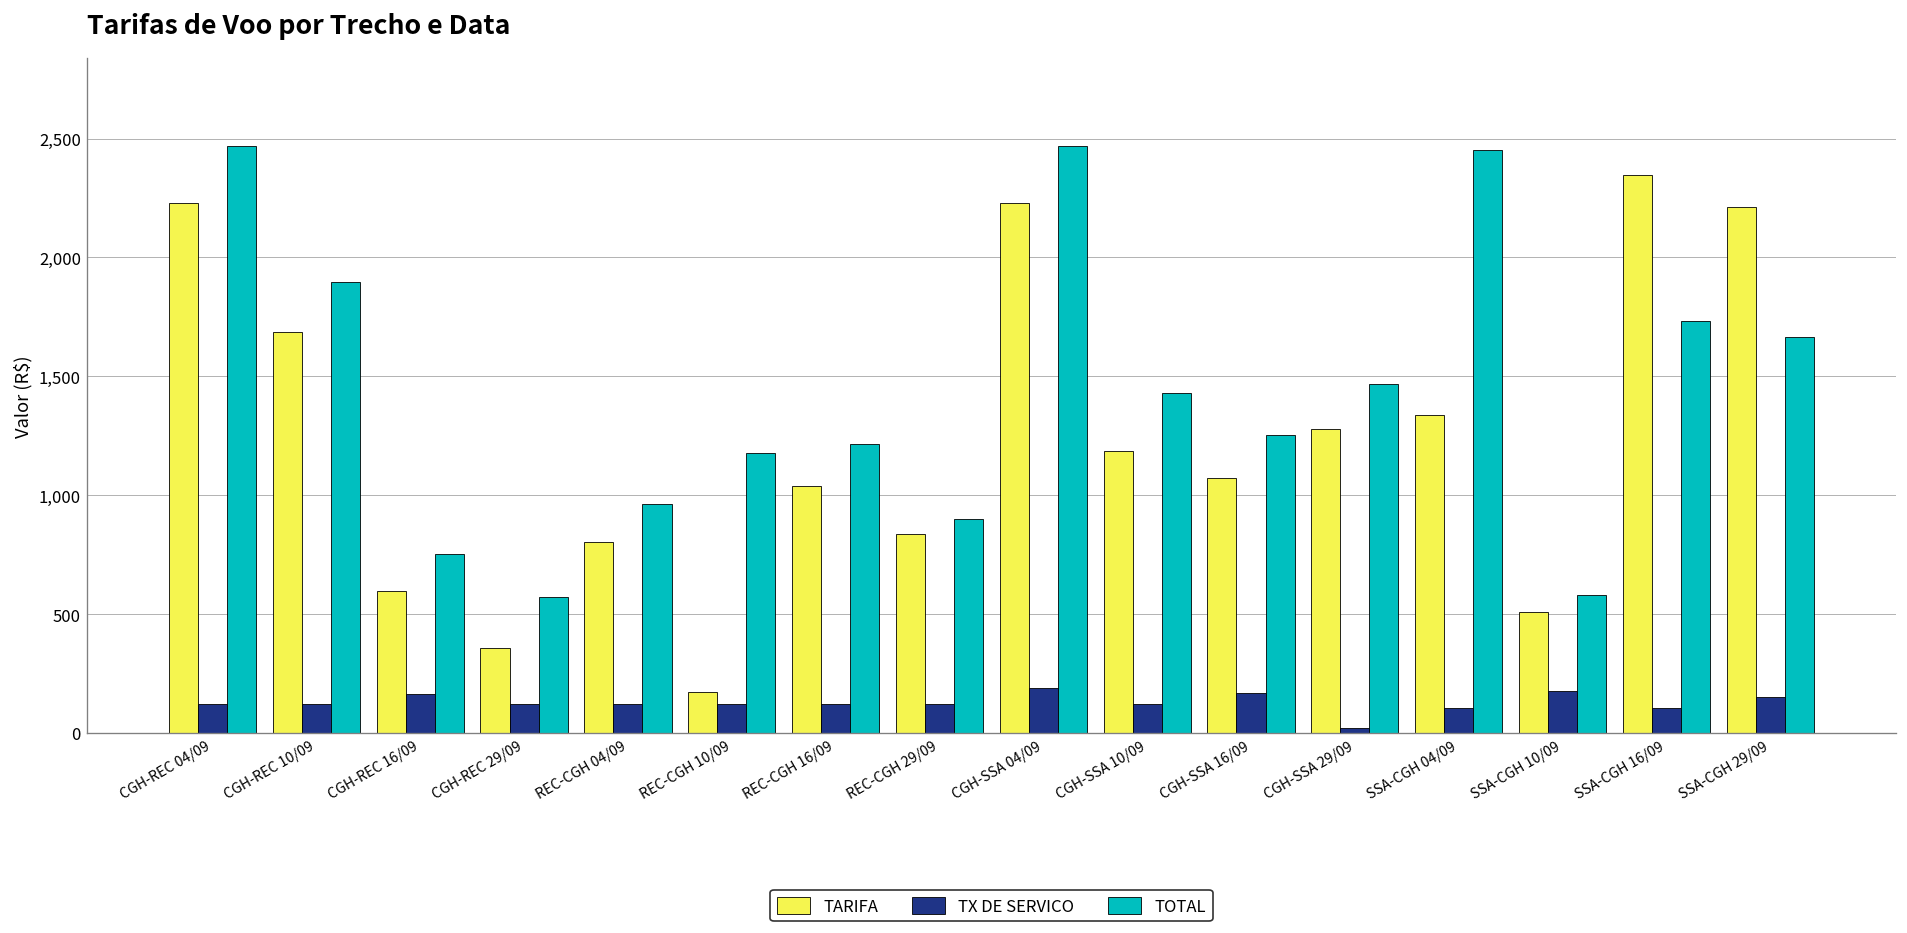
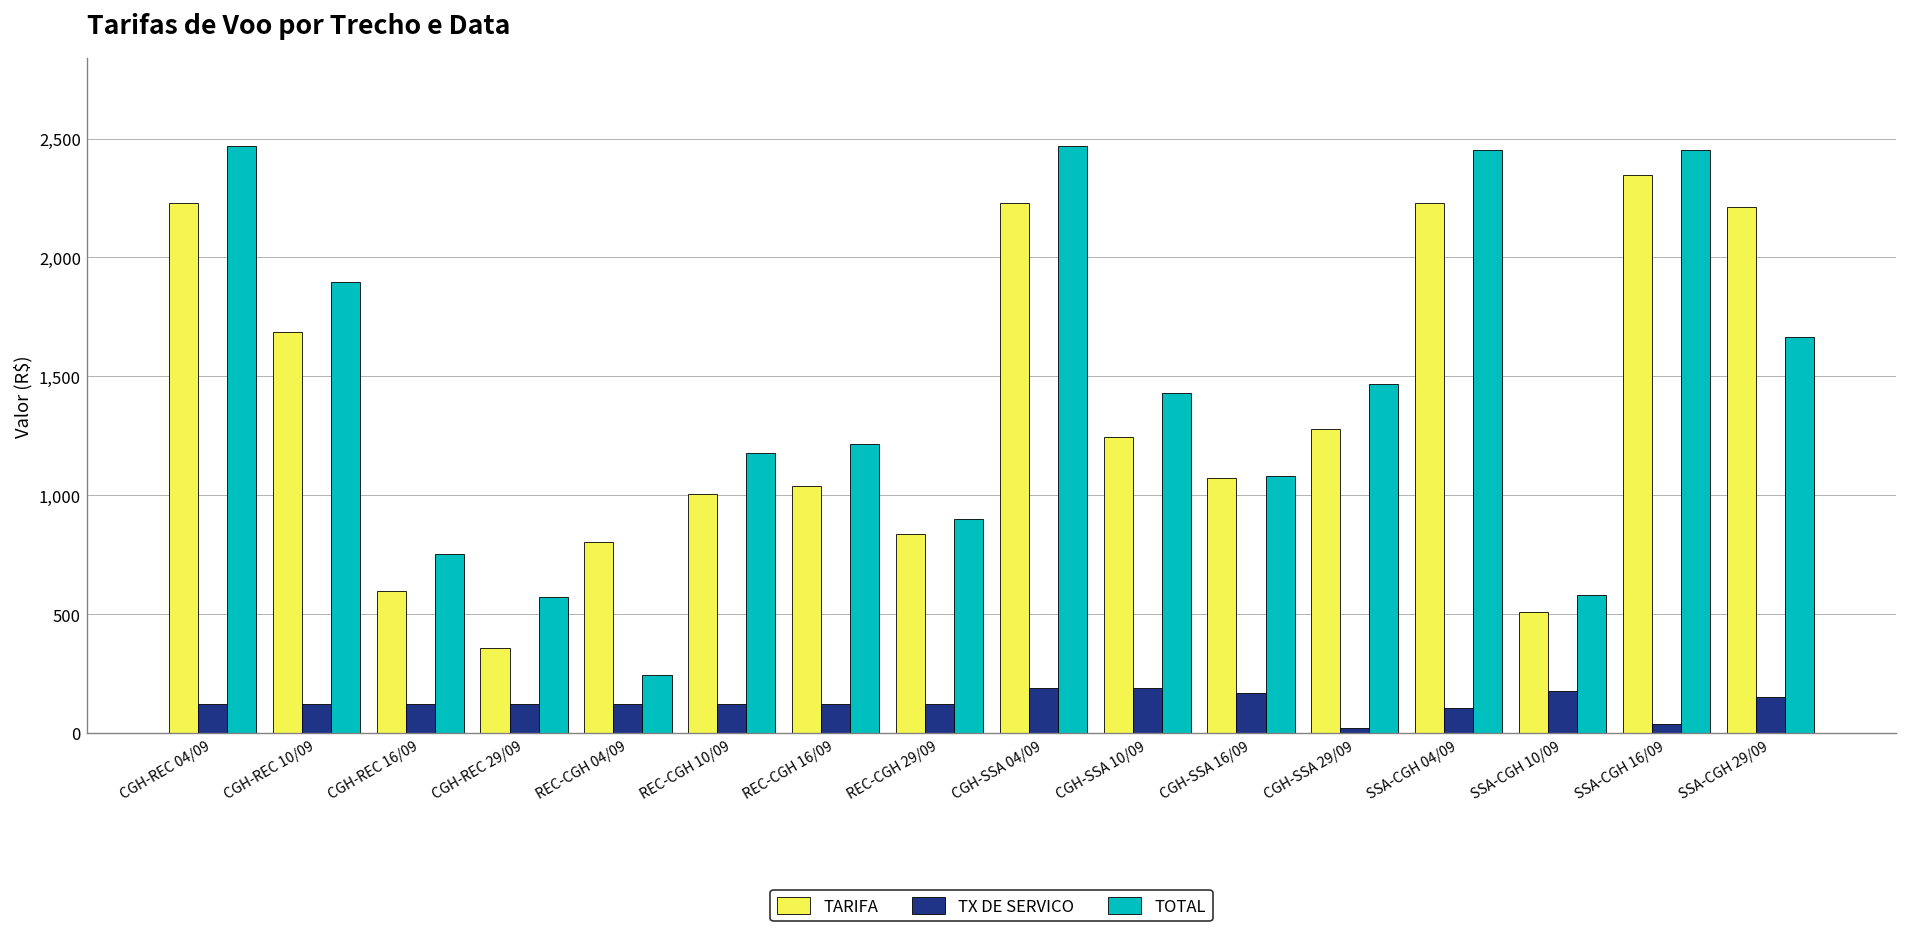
  {
    "TARIFA": {
      "CGH-REC 04/09": "2,230",
      "CGH-REC 10/09": "1,690",
      "CGH-REC 16/09": "600",
      "CGH-REC 29/09": "360",
      "REC-CGH 04/09": "800",
-     "REC-CGH 10/09": "170",
+     "REC-CGH 10/09": "1,010",
      "REC-CGH 16/09": "1,040",
      "REC-CGH 29/09": "840",
      "CGH-SSA 04/09": "2,230",
-     "CGH-SSA 10/09": "1,190",
+     "CGH-SSA 10/09": "1,240",
      "CGH-SSA 16/09": "1,070",
      "CGH-SSA 29/09": "1,280",
-     "SSA-CGH 04/09": "1,340",
+     "SSA-CGH 04/09": "2,230",
      "SSA-CGH 10/09": "510",
      "SSA-CGH 16/09": "2,350",
      "SSA-CGH 29/09": "2,210"
    },
    "TX DE SERVICO": {
      "CGH-REC 04/09": "120",
      "CGH-REC 10/09": "120",
-     "CGH-REC 16/09": "160",
+     "CGH-REC 16/09": "120",
      "CGH-REC 29/09": "120",
      "REC-CGH 04/09": "120",
      "REC-CGH 10/09": "120",
      "REC-CGH 16/09": "120",
      "REC-CGH 29/09": "120",
      "CGH-SSA 04/09": "190",
-     "CGH-SSA 10/09": "120",
+     "CGH-SSA 10/09": "190",
      "CGH-SSA 16/09": "170",
      "CGH-SSA 29/09": "20",
      "SSA-CGH 04/09": "110",
      "SSA-CGH 10/09": "180",
-     "SSA-CGH 16/09": "110",
+     "SSA-CGH 16/09": "40",
      "SSA-CGH 29/09": "150"
    },
    "TOTAL": {
      "CGH-REC 04/09": "2,470",
      "CGH-REC 10/09": "1,900",
      "CGH-REC 16/09": "750",
      "CGH-REC 29/09": "570",
-     "REC-CGH 04/09": "960",
+     "REC-CGH 04/09": "240",
      "REC-CGH 10/09": "1,180",
      "REC-CGH 16/09": "1,220",
      "REC-CGH 29/09": "900",
      "CGH-SSA 04/09": "2,470",
      "CGH-SSA 10/09": "1,430",
-     "CGH-SSA 16/09": "1,250",
+     "CGH-SSA 16/09": "1,080",
      "CGH-SSA 29/09": "1,470",
      "SSA-CGH 04/09": "2,450",
      "SSA-CGH 10/09": "580",
-     "SSA-CGH 16/09": "1,730",
+     "SSA-CGH 16/09": "2,450",
      "SSA-CGH 29/09": "1,670"
    }
  }
